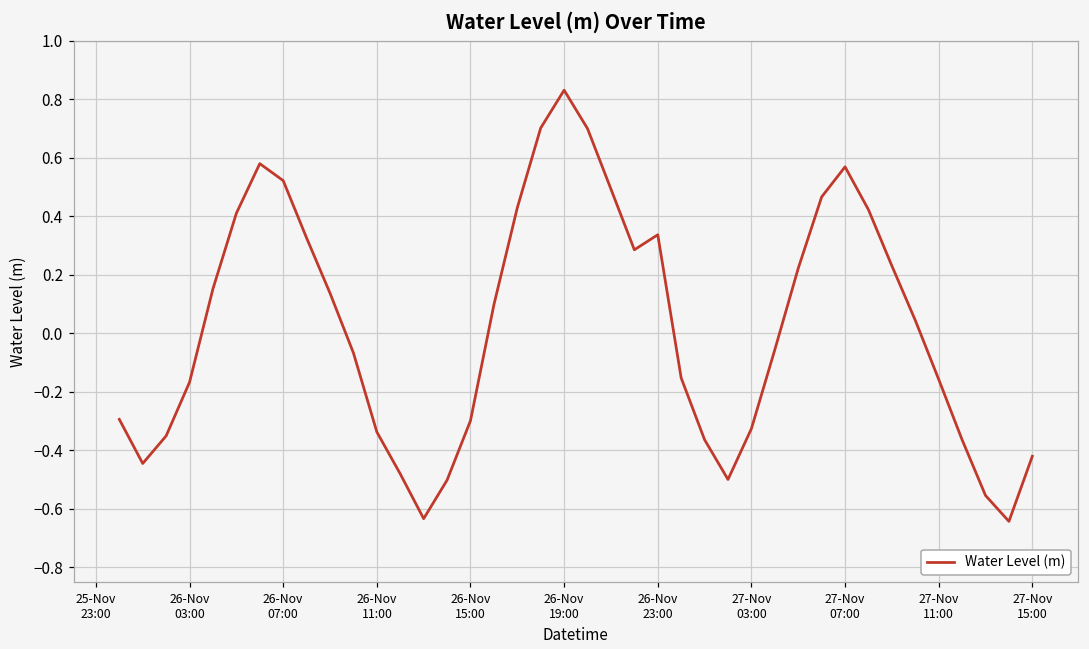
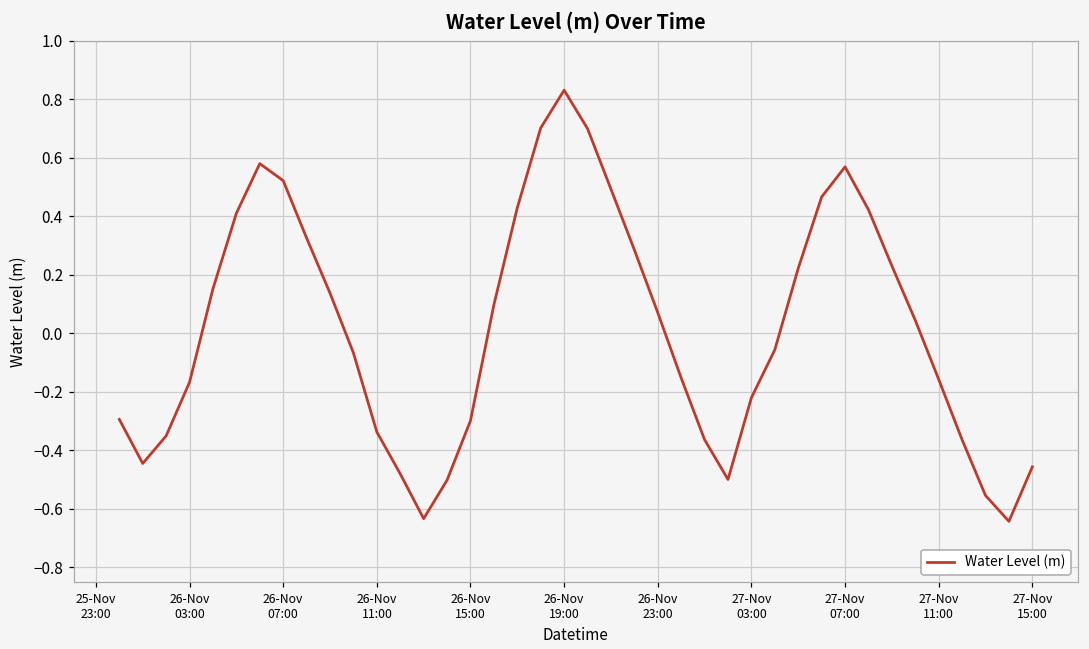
  {
    "26-Nov 03:00": -0.17,
    "26-Nov 07:00": 0.52,
    "26-Nov 11:00": -0.34,
    "26-Nov 15:00": -0.30,
    "26-Nov 19:00": 0.83,
-   "26-Nov 23:00": 0.34,
-   "27-Nov 03:00": -0.33,
+   "26-Nov 23:00": 0.07,
+   "27-Nov 03:00": -0.22,
    "27-Nov 07:00": 0.57,
    "27-Nov 11:00": -0.16,
-   "27-Nov 15:00": -0.42
+   "27-Nov 15:00": -0.46
  }
